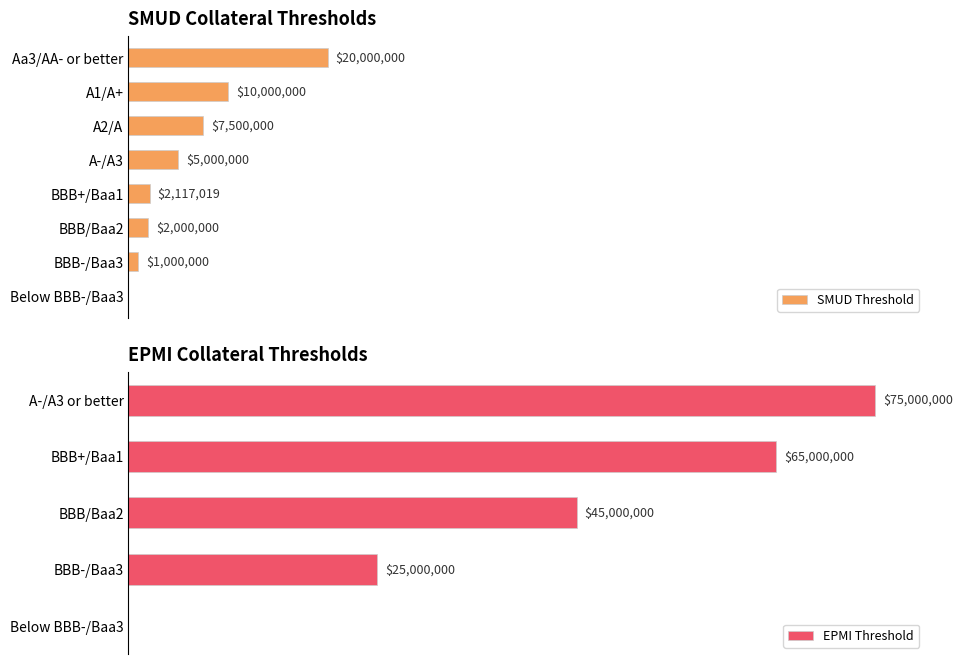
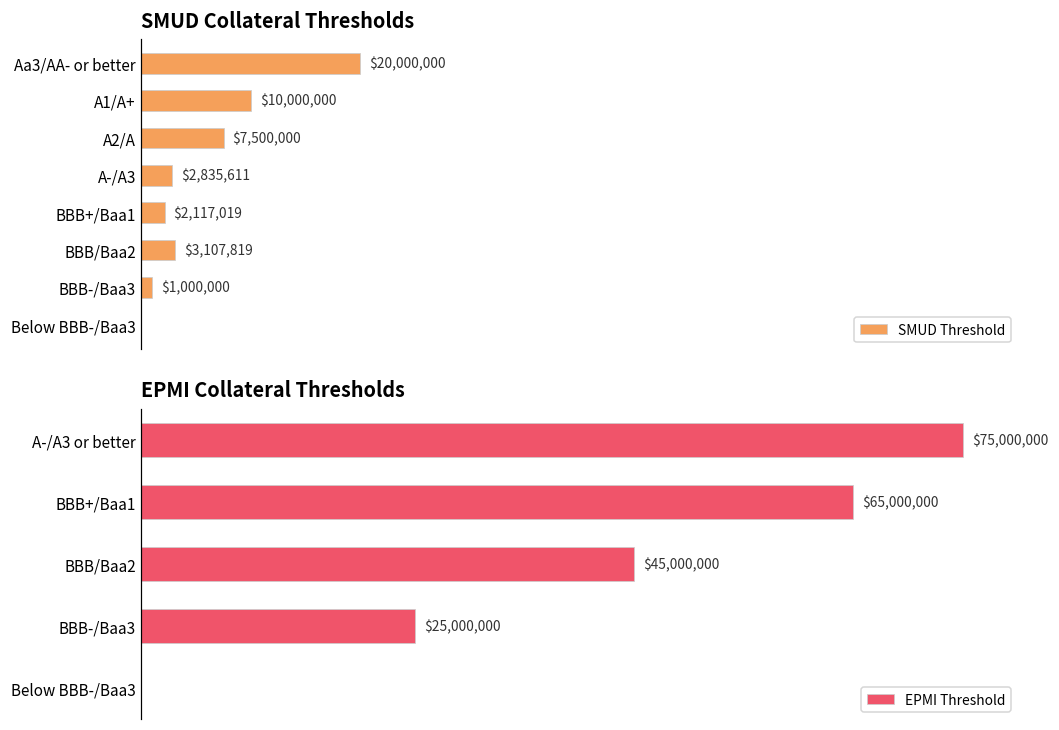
  {
    "SMUD Collateral Thresholds": {
      "Aa3/AA- or better": "$20,000,000",
      "A1/A+": "$10,000,000",
      "A2/A": "$7,500,000",
-     "A-/A3": "$5,000,000",
+     "A-/A3": "$2,835,611",
      "BBB+/Baa1": "$2,117,019",
-     "BBB/Baa2": "$2,000,000",
+     "BBB/Baa2": "$3,107,819",
      "BBB-/Baa3": "$1,000,000"
    },
    "EPMI Collateral Thresholds": {
      "A-/A3 or better": "$75,000,000",
      "BBB+/Baa1": "$65,000,000",
      "BBB/Baa2": "$45,000,000",
      "BBB-/Baa3": "$25,000,000"
    }
  }
